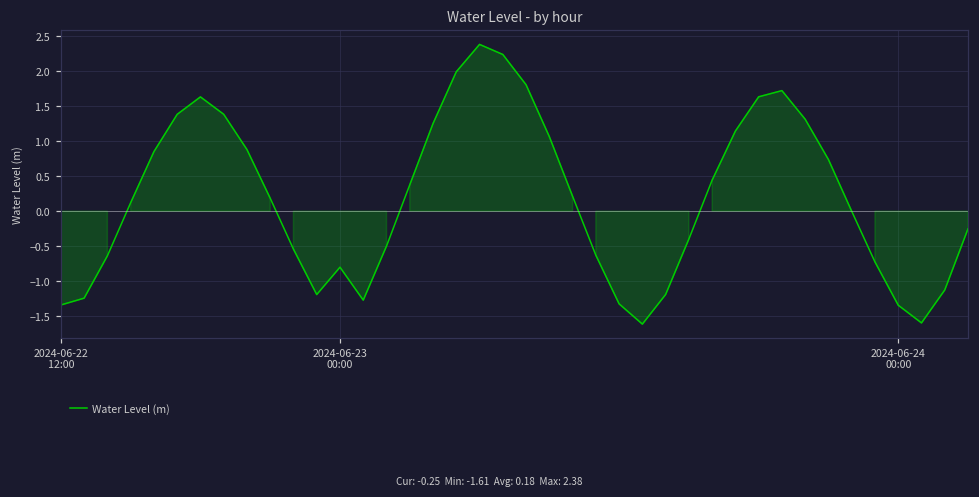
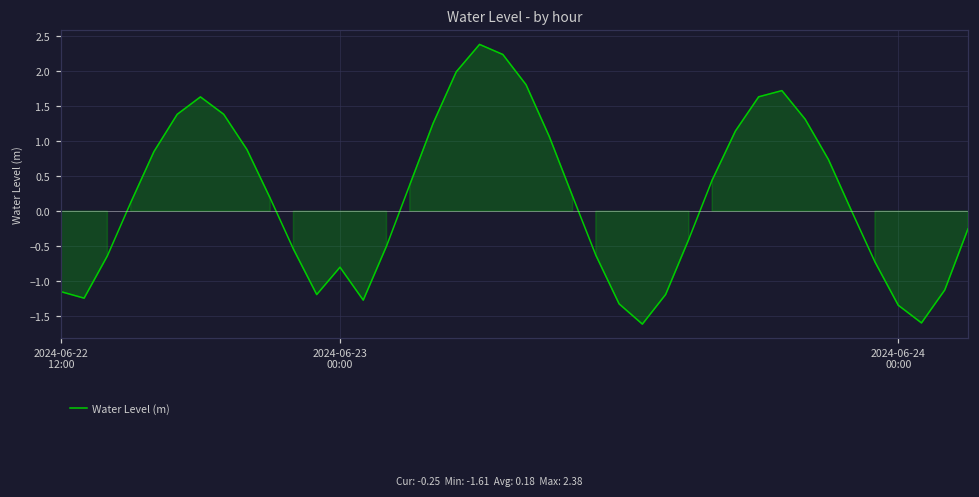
  {
-   "2024-06-22 12:00": -1.3,
+   "2024-06-22 12:00": -1.1,
    "2024-06-23 00:00": -0.8,
    "2024-06-24 00:00": -1.3
  }
